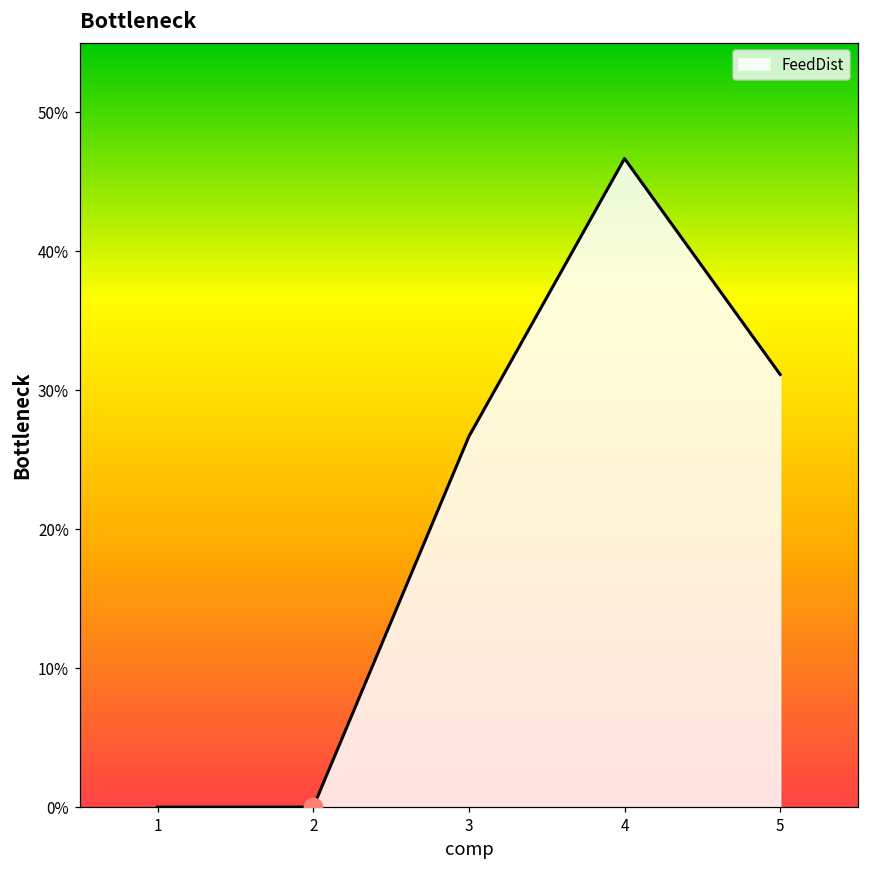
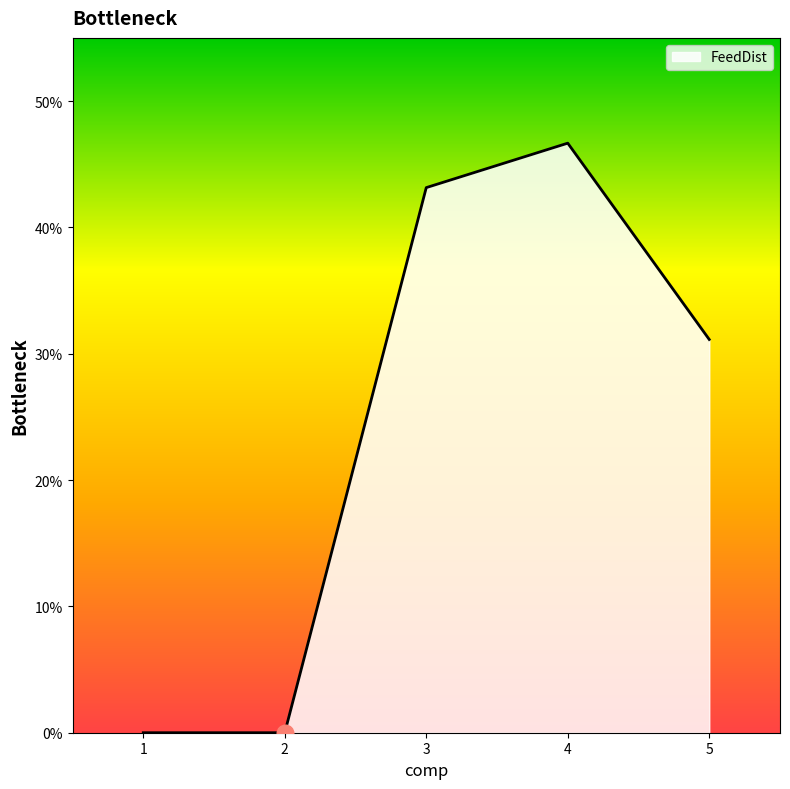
  {
    "FeedDist": {
      "1": "0.0%",
-     "3": "26.7%",
+     "3": "43.1%",
      "4": "46.7%",
      "5": "31.1%"
    }
  }
